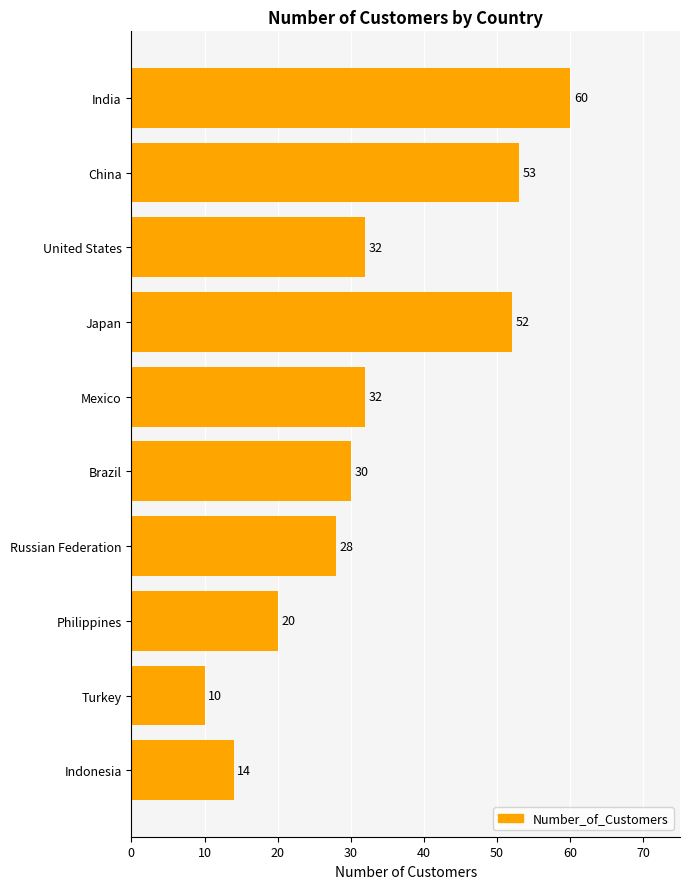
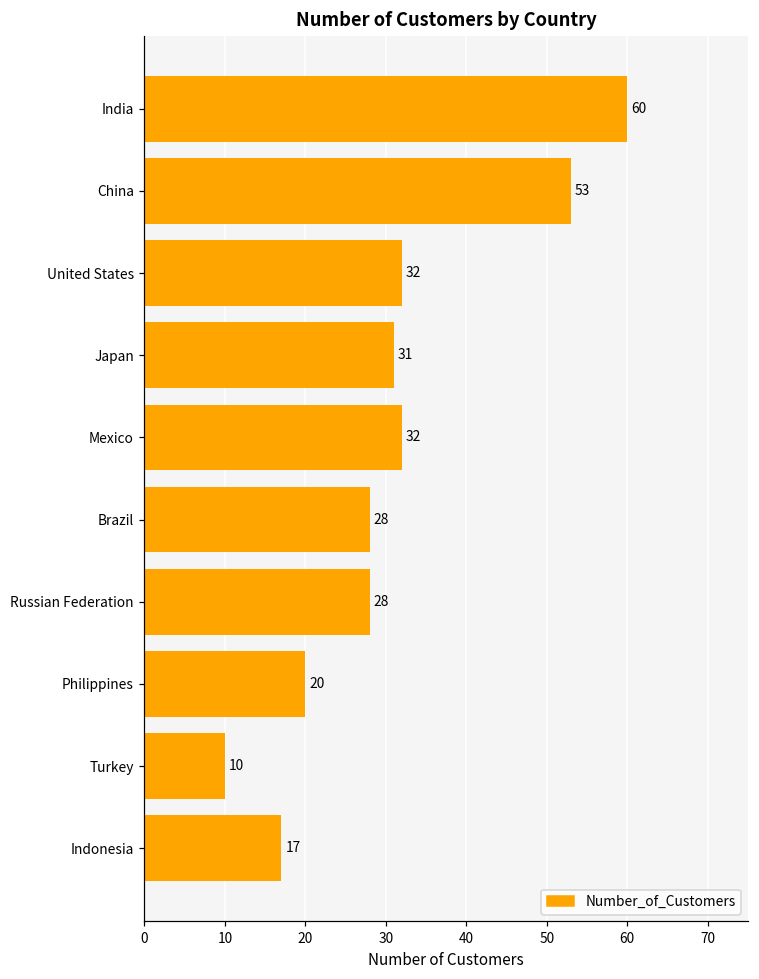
  {
    "India": 60,
    "China": 53,
    "United States": 32,
-   "Japan": 52,
+   "Japan": 31,
    "Mexico": 32,
-   "Brazil": 30,
+   "Brazil": 28,
    "Russian Federation": 28,
    "Philippines": 20,
    "Turkey": 10,
-   "Indonesia": 14
+   "Indonesia": 17
  }
